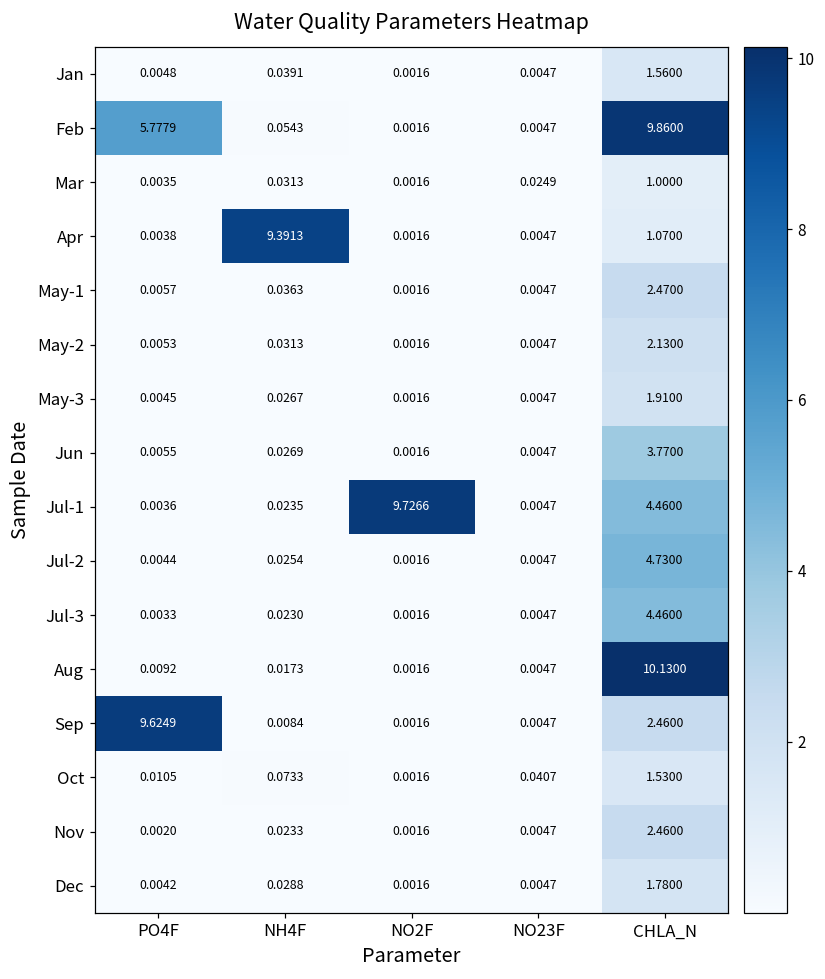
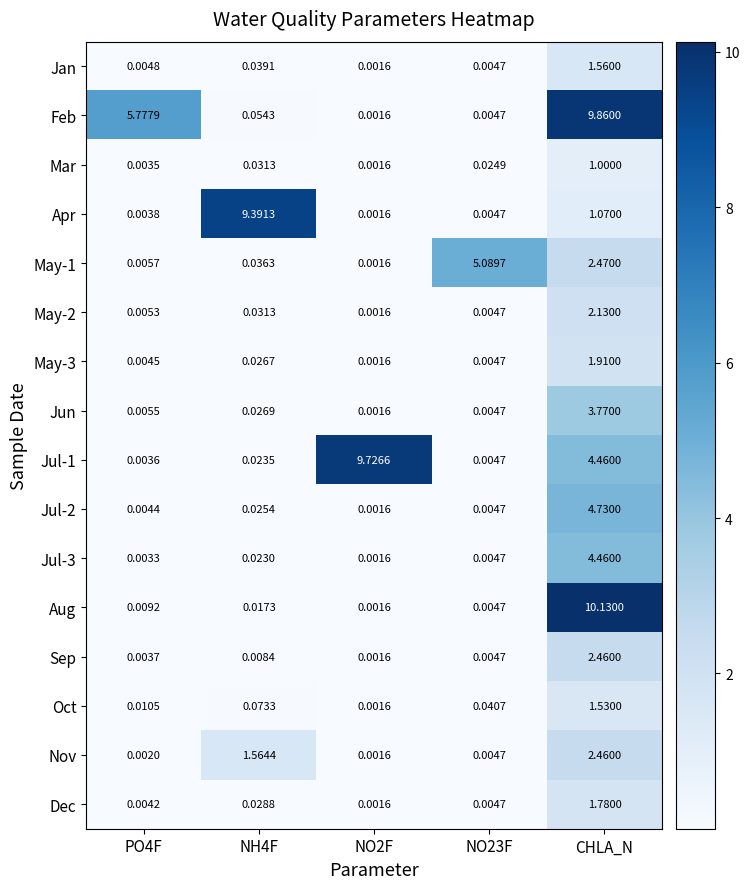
  {
    "Jan": {
      "PO4F": 0.0048,
      "NH4F": 0.0391,
      "NO2F": 0.0016,
      "NO23F": 0.0047,
      "CHLA_N": 1.5600
    },
    "Feb": {
      "PO4F": 5.7779,
      "NH4F": 0.0543,
      "NO2F": 0.0016,
      "NO23F": 0.0047,
      "CHLA_N": 9.8600
    },
    "Mar": {
      "PO4F": 0.0035,
      "NH4F": 0.0313,
      "NO2F": 0.0016,
      "NO23F": 0.0249,
      "CHLA_N": 1.0000
    },
    "Apr": {
      "PO4F": 0.0038,
      "NH4F": 9.3913,
      "NO2F": 0.0016,
      "NO23F": 0.0047,
      "CHLA_N": 1.0700
    },
    "May-1": {
      "PO4F": 0.0057,
      "NH4F": 0.0363,
      "NO2F": 0.0016,
-     "NO23F": 0.0047,
+     "NO23F": 5.0897,
      "CHLA_N": 2.4700
    },
    "May-2": {
      "PO4F": 0.0053,
      "NH4F": 0.0313,
      "NO2F": 0.0016,
      "NO23F": 0.0047,
      "CHLA_N": 2.1300
    },
    "May-3": {
      "PO4F": 0.0045,
      "NH4F": 0.0267,
      "NO2F": 0.0016,
      "NO23F": 0.0047,
      "CHLA_N": 1.9100
    },
    "Jun": {
      "PO4F": 0.0055,
      "NH4F": 0.0269,
      "NO2F": 0.0016,
      "NO23F": 0.0047,
      "CHLA_N": 3.7700
    },
    "Jul-1": {
      "PO4F": 0.0036,
      "NH4F": 0.0235,
      "NO2F": 9.7266,
      "NO23F": 0.0047,
      "CHLA_N": 4.4600
    },
    "Jul-2": {
      "PO4F": 0.0044,
      "NH4F": 0.0254,
      "NO2F": 0.0016,
      "NO23F": 0.0047,
      "CHLA_N": 4.7300
    },
    "Jul-3": {
      "PO4F": 0.0033,
      "NH4F": 0.0230,
      "NO2F": 0.0016,
      "NO23F": 0.0047,
      "CHLA_N": 4.4600
    },
    "Aug": {
      "PO4F": 0.0092,
      "NH4F": 0.0173,
      "NO2F": 0.0016,
      "NO23F": 0.0047,
      "CHLA_N": 10.1300
    },
    "Sep": {
-     "PO4F": 9.6249,
+     "PO4F": 0.0037,
      "NH4F": 0.0084,
      "NO2F": 0.0016,
      "NO23F": 0.0047,
      "CHLA_N": 2.4600
    },
    "Oct": {
      "PO4F": 0.0105,
      "NH4F": 0.0733,
      "NO2F": 0.0016,
      "NO23F": 0.0407,
      "CHLA_N": 1.5300
    },
    "Nov": {
      "PO4F": 0.0020,
-     "NH4F": 0.0233,
+     "NH4F": 1.5644,
      "NO2F": 0.0016,
      "NO23F": 0.0047,
      "CHLA_N": 2.4600
    },
    "Dec": {
      "PO4F": 0.0042,
      "NH4F": 0.0288,
      "NO2F": 0.0016,
      "NO23F": 0.0047,
      "CHLA_N": 1.7800
    }
  }
